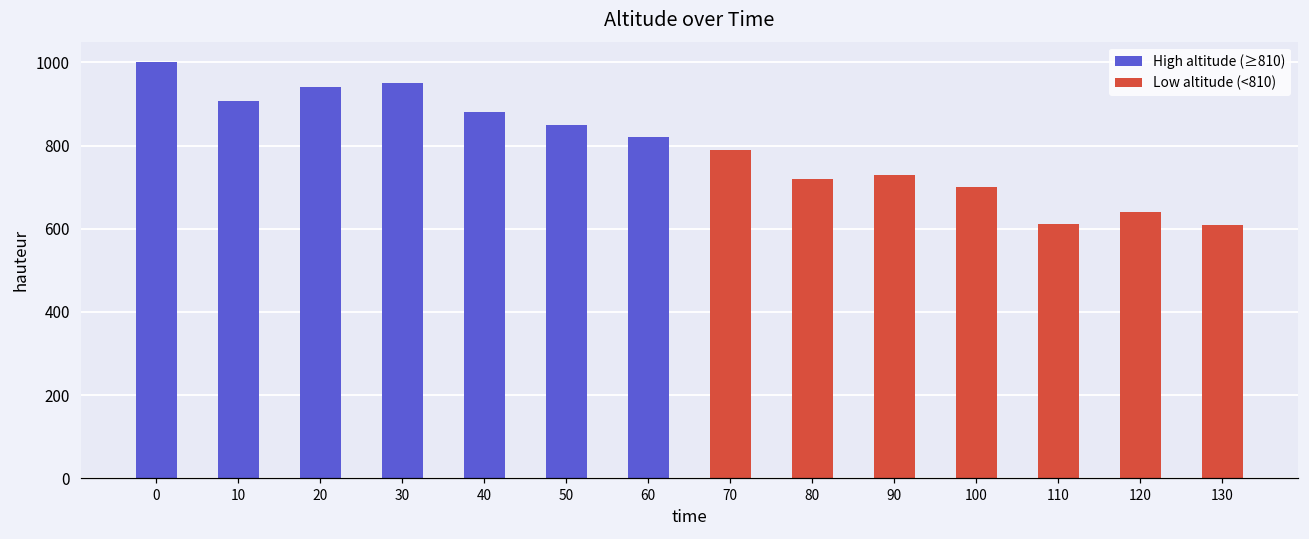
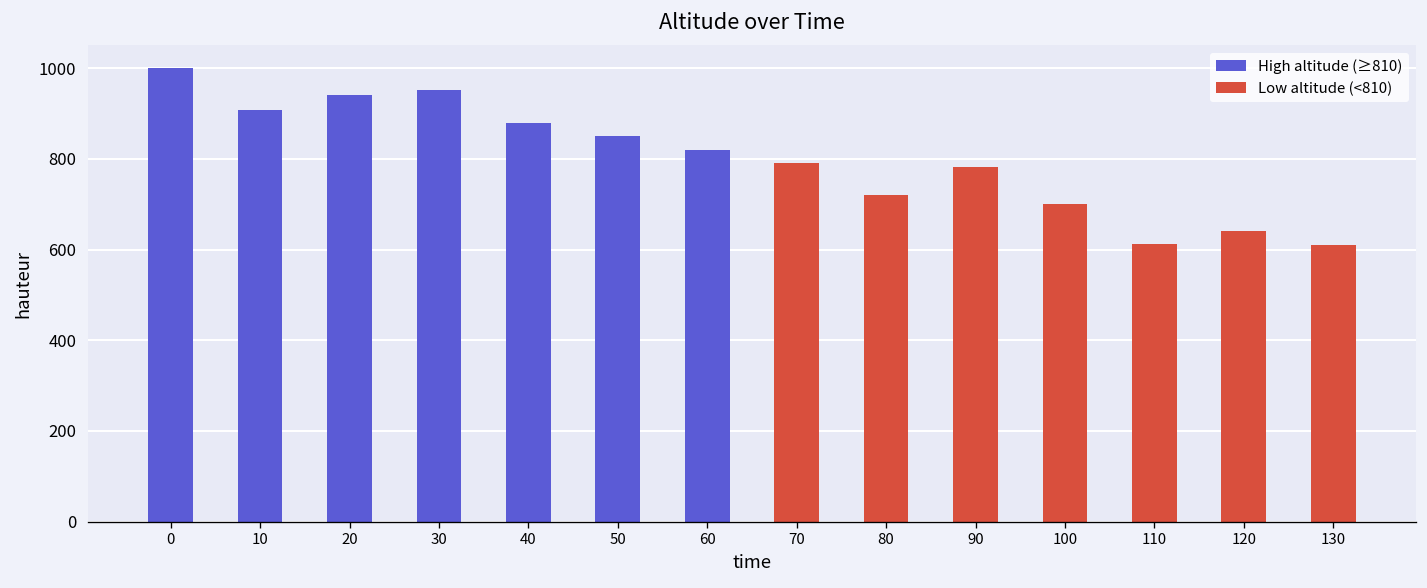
  {
    "0": 1000,
    "10": 910,
    "20": 940,
    "30": 950,
    "40": 880,
    "50": 850,
    "60": 820,
    "70": 790,
    "80": 720,
-   "90": 730,
+   "90": 780,
    "100": 700,
    "110": 610,
    "120": 640,
    "130": 610
  }
